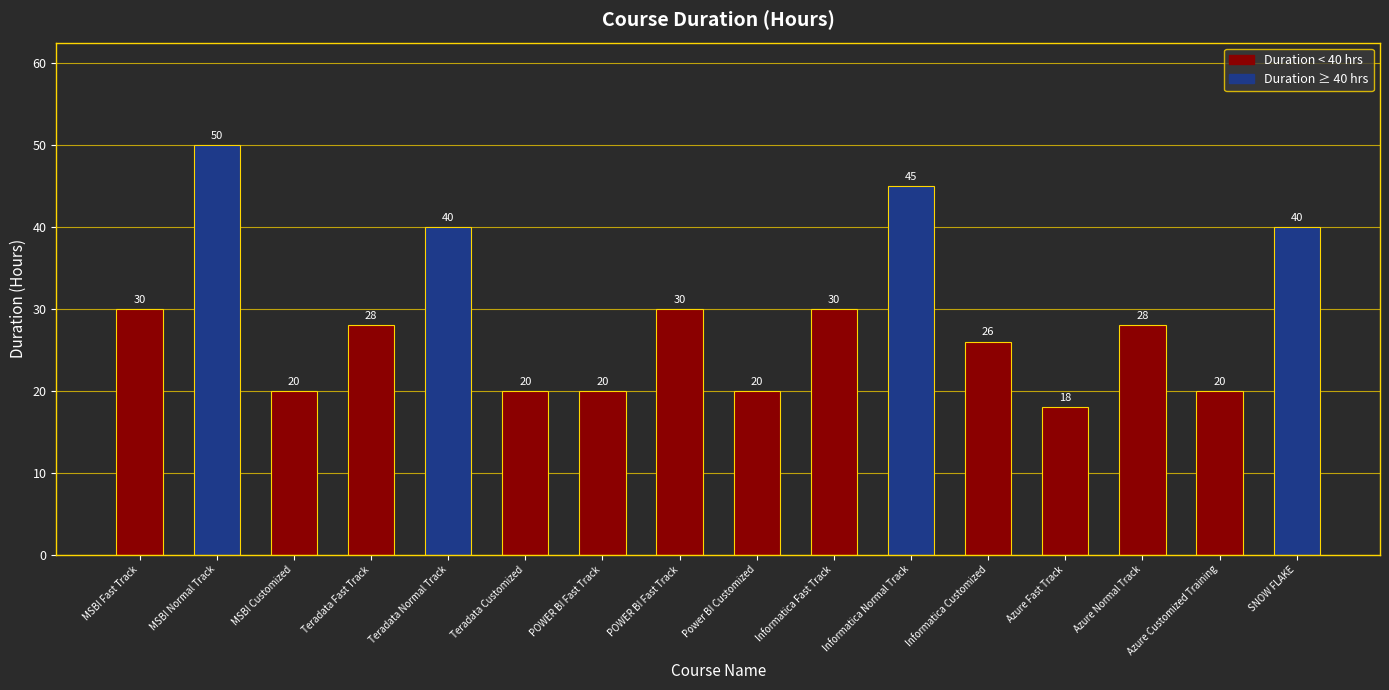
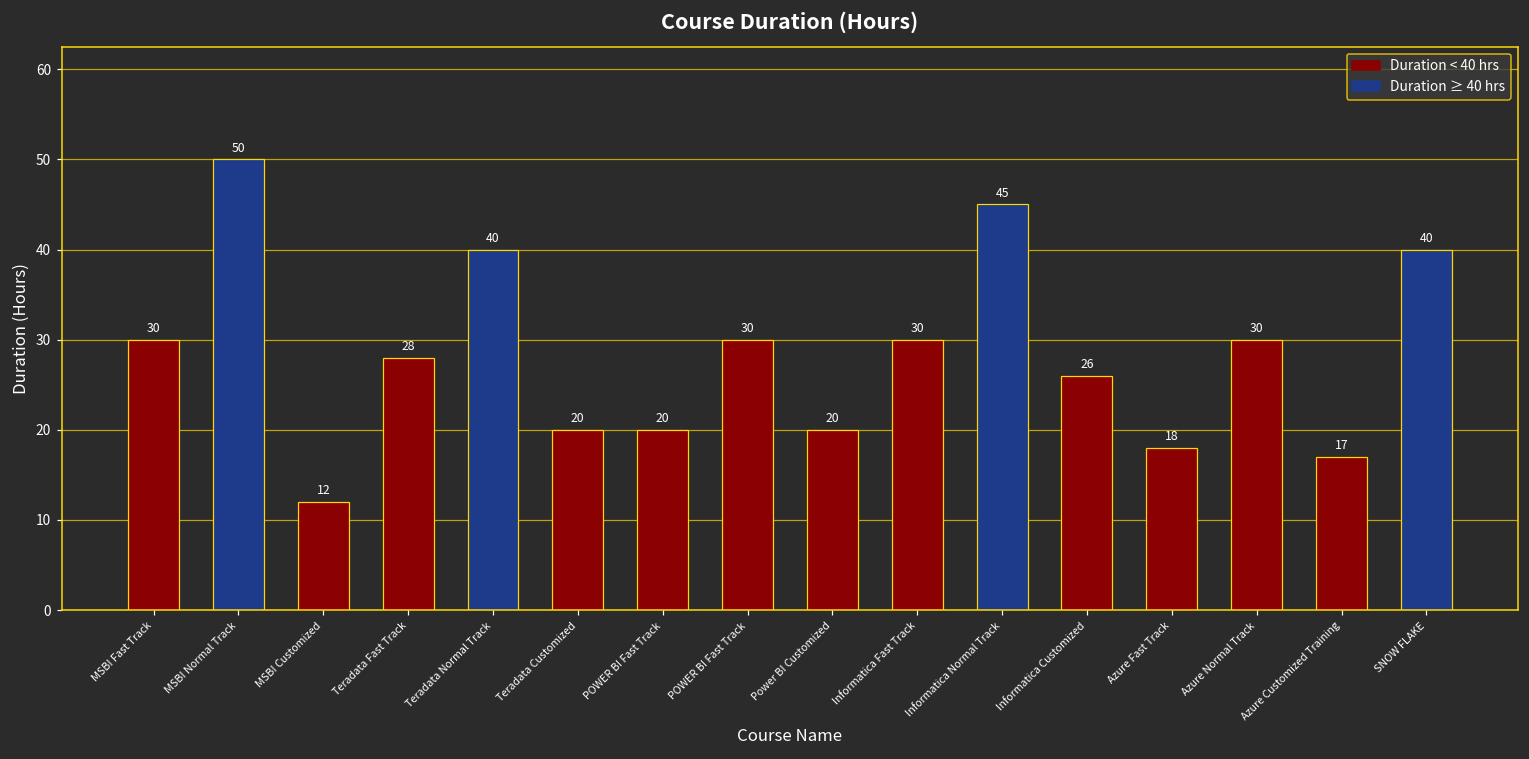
  {
    "MSBI Fast Track": 30,
    "MSBI Normal Track": 50,
-   "MSBI Customized": 20,
+   "MSBI Customized": 12,
    "Teradata Fast Track": 28,
    "Teradata Normal Track": 40,
    "Teradata Customized": 20,
    "Power BI Customized": 20,
    "Informatica Fast Track": 30,
    "Informatica Normal Track": 45,
    "Informatica Customized": 26,
    "Azure Fast Track": 18,
-   "Azure Normal Track": 28,
-   "Azure Customized Training": 20,
+   "Azure Normal Track": 30,
+   "Azure Customized Training": 17,
    "SNOW FLAKE": 40
  }
